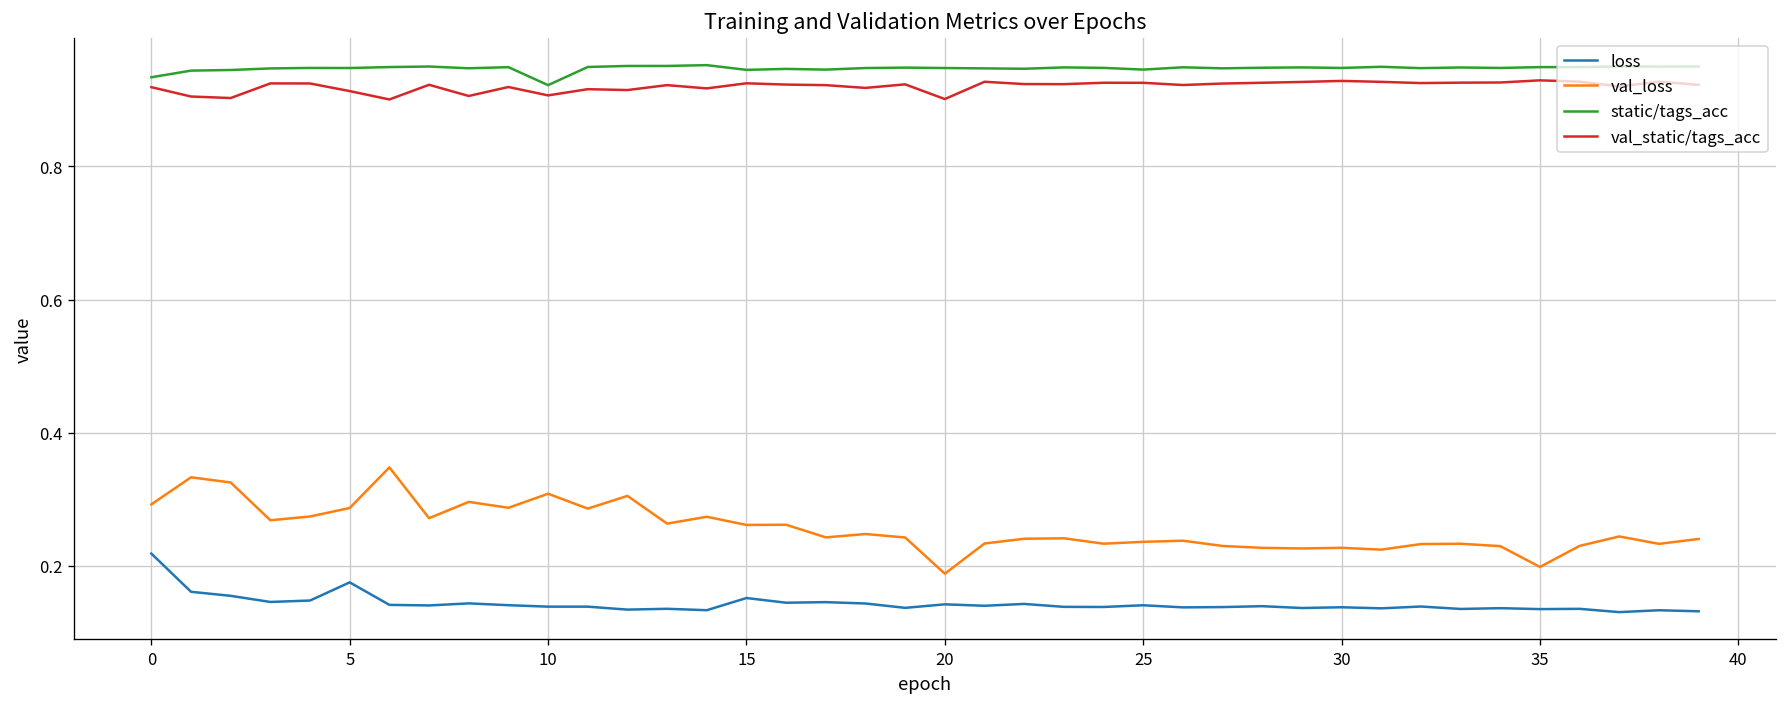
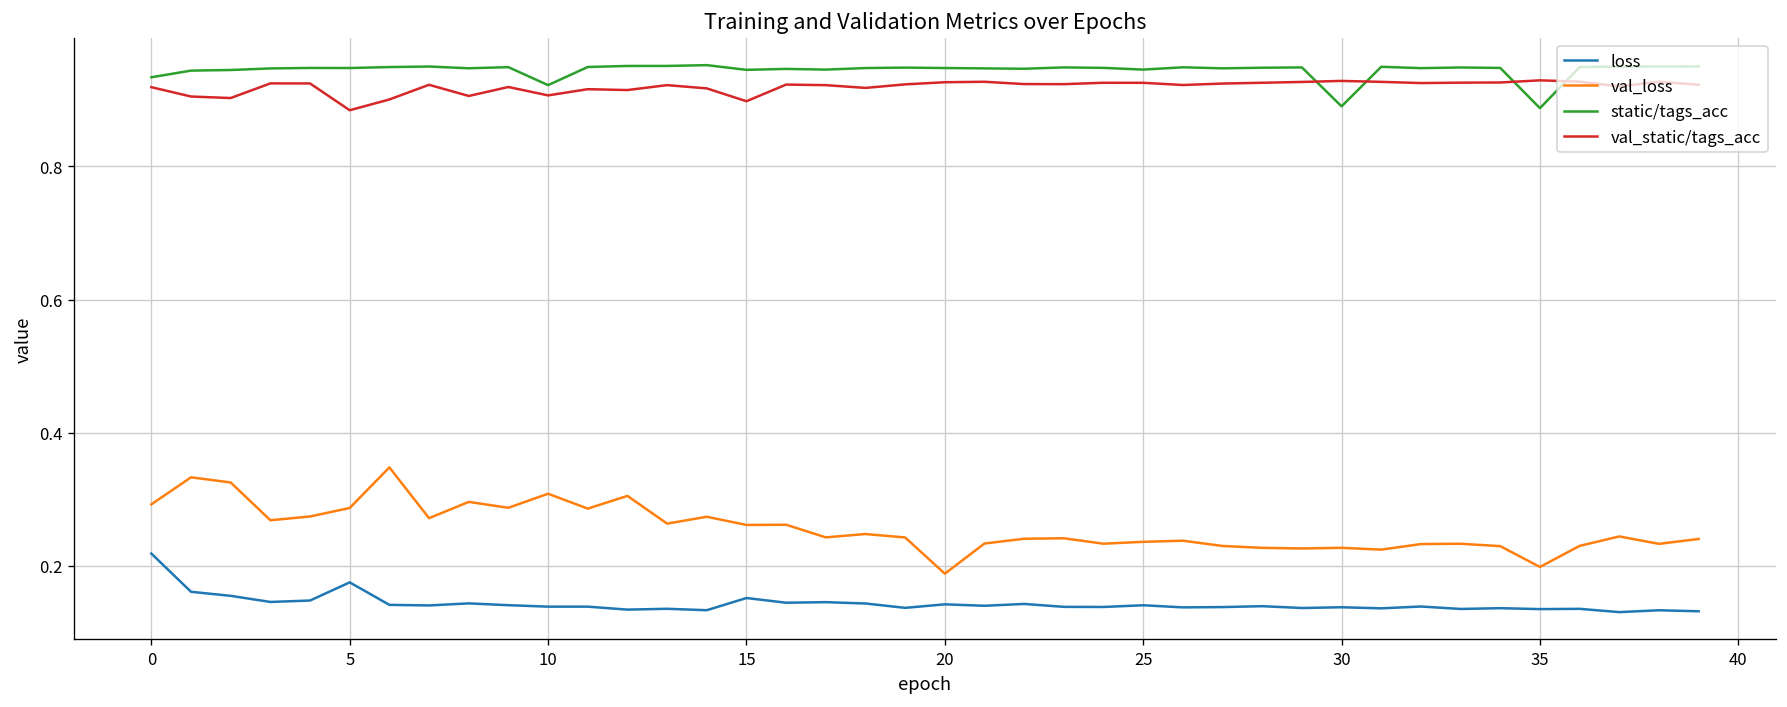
  {
    "loss": {
      "0": 0.22,
      "5": 0.18,
      "10": 0.14,
      "15": 0.15,
      "20": 0.14,
      "25": 0.14,
      "30": 0.14,
      "35": 0.14
    },
    "val_loss": {
      "0": 0.29,
      "5": 0.29,
      "10": 0.31,
      "15": 0.26,
      "20": 0.19,
      "25": 0.24,
      "30": 0.23,
      "35": 0.20
    },
    "static/tags_acc": {
      "0": 0.93,
      "5": 0.95,
      "10": 0.92,
      "15": 0.94,
      "20": 0.95,
      "25": 0.95,
-     "30": 0.95,
-     "35": 0.95
+     "30": 0.89,
+     "35": 0.89
    },
    "val_static/tags_acc": {
      "0": 0.92,
-     "5": 0.91,
+     "5": 0.88,
      "10": 0.91,
-     "15": 0.92,
-     "20": 0.90,
+     "15": 0.90,
+     "20": 0.93,
      "25": 0.93,
      "30": 0.93,
      "35": 0.93
    }
  }
